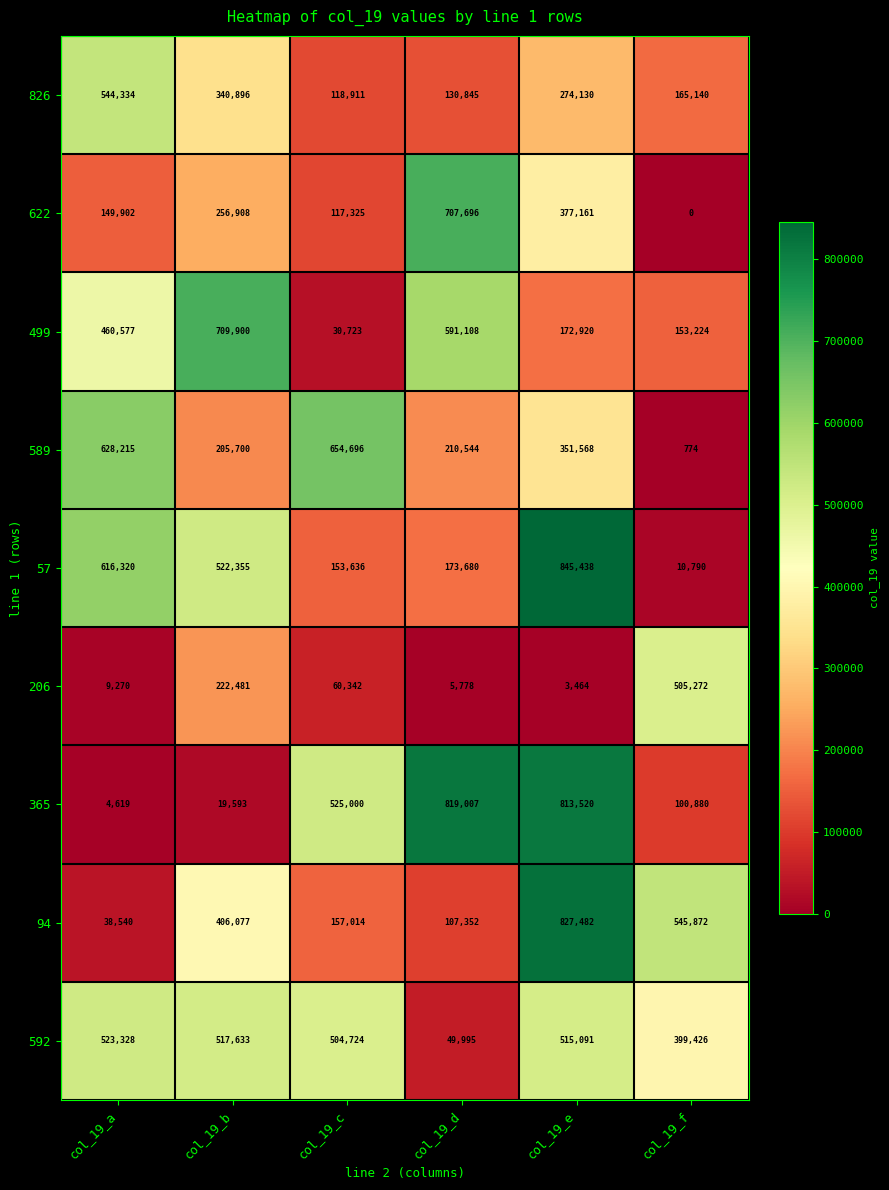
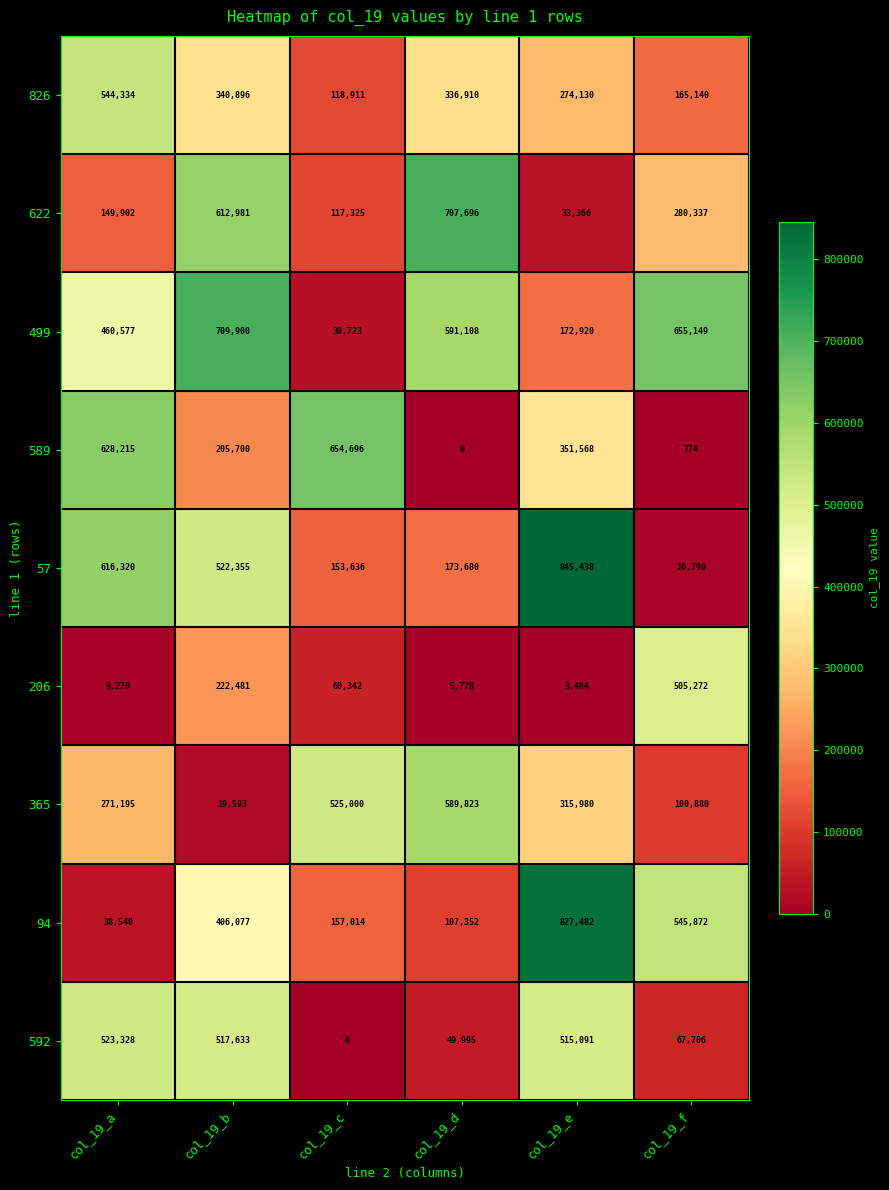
  {
    "826": {
      "col_19_a": "544,334",
      "col_19_b": "340,896",
      "col_19_c": "118,911",
-     "col_19_d": "130,845",
+     "col_19_d": "336,910",
      "col_19_e": "274,130",
      "col_19_f": "165,140"
    },
    "622": {
      "col_19_a": "149,902",
-     "col_19_b": "256,908",
+     "col_19_b": "612,981",
      "col_19_c": "117,325",
      "col_19_d": "707,696",
-     "col_19_e": "377,161",
-     "col_19_f": "0"
+     "col_19_e": "33,366",
+     "col_19_f": "280,337"
    },
    "499": {
      "col_19_a": "460,577",
      "col_19_b": "709,900",
      "col_19_c": "30,723",
      "col_19_d": "591,108",
      "col_19_e": "172,920",
-     "col_19_f": "153,224"
+     "col_19_f": "655,149"
    },
    "589": {
      "col_19_a": "628,215",
      "col_19_b": "205,700",
      "col_19_c": "654,696",
-     "col_19_d": "210,544",
+     "col_19_d": "0",
      "col_19_e": "351,568",
      "col_19_f": "774"
    },
    "57": {
      "col_19_a": "616,320",
      "col_19_b": "522,355",
      "col_19_c": "153,636",
      "col_19_d": "173,680",
      "col_19_e": "845,438",
      "col_19_f": "10,790"
    },
    "206": {
      "col_19_a": "9,270",
      "col_19_b": "222,481",
      "col_19_c": "60,342",
      "col_19_d": "5,778",
      "col_19_e": "3,464",
      "col_19_f": "505,272"
    },
    "365": {
-     "col_19_a": "4,619",
+     "col_19_a": "271,195",
      "col_19_b": "19,593",
      "col_19_c": "525,000",
-     "col_19_d": "819,007",
-     "col_19_e": "813,520",
+     "col_19_d": "589,823",
+     "col_19_e": "315,980",
      "col_19_f": "100,880"
    },
    "94": {
      "col_19_a": "38,540",
      "col_19_b": "406,077",
      "col_19_c": "157,014",
      "col_19_d": "107,352",
      "col_19_e": "827,482",
      "col_19_f": "545,872"
    },
    "592": {
      "col_19_a": "523,328",
      "col_19_b": "517,633",
-     "col_19_c": "504,724",
+     "col_19_c": "0",
      "col_19_d": "49,995",
      "col_19_e": "515,091",
-     "col_19_f": "399,426"
+     "col_19_f": "67,706"
    }
  }
